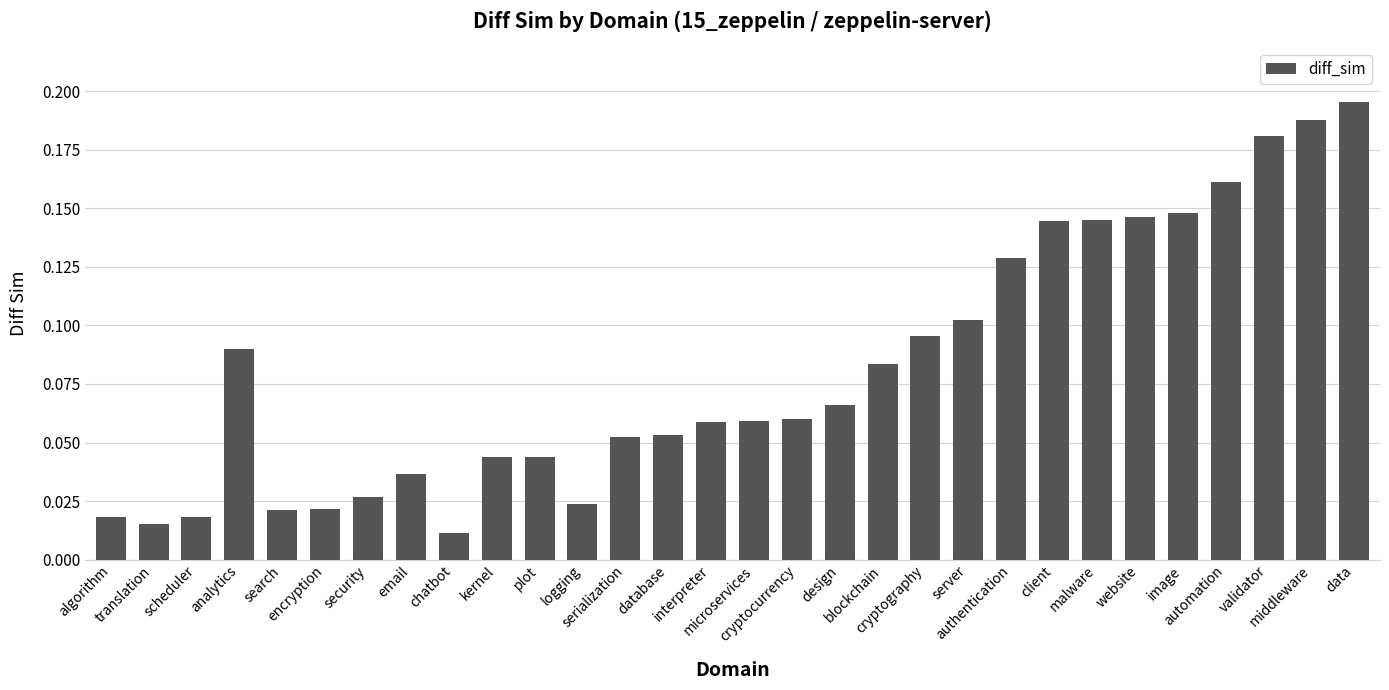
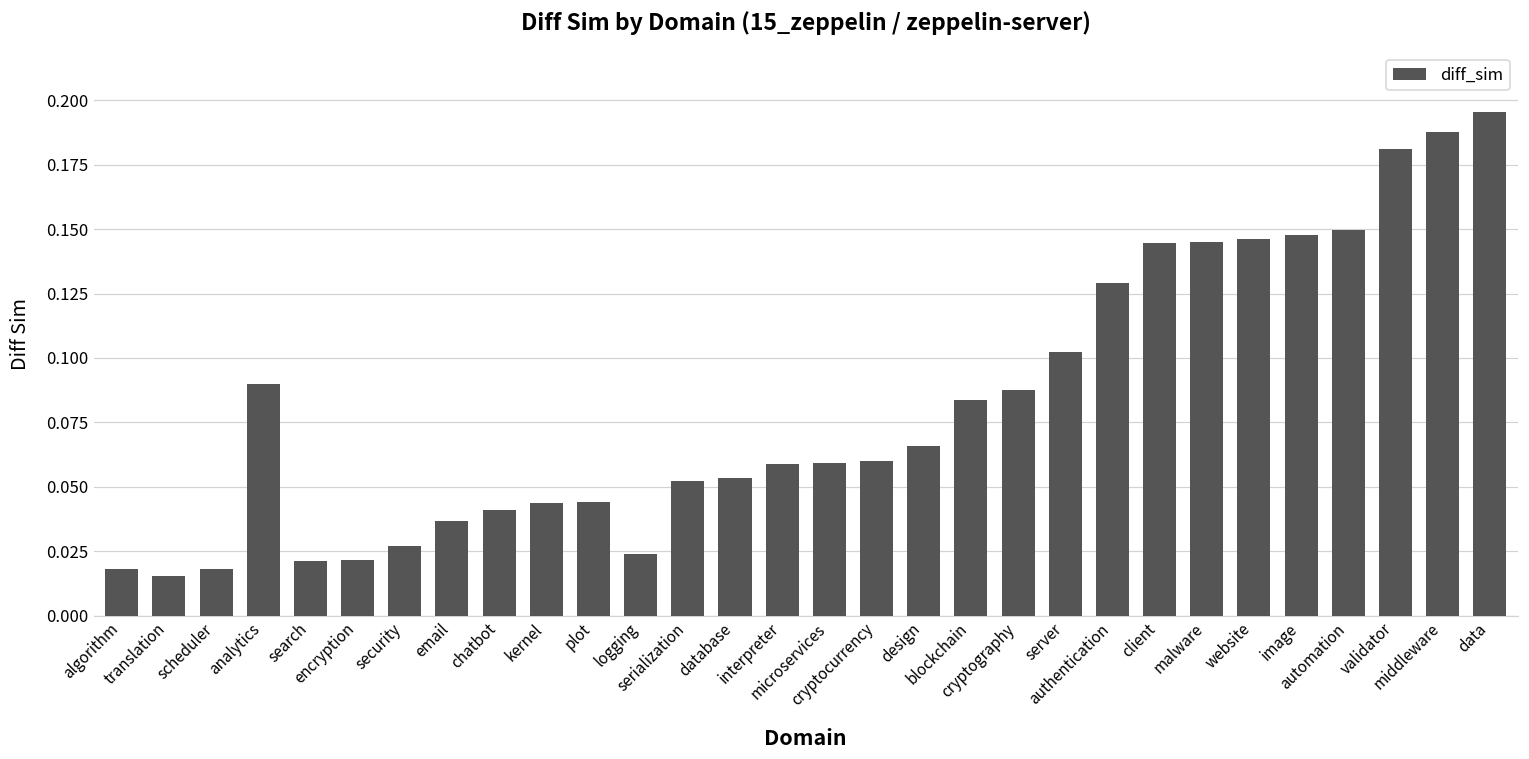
  {
    "algorithm": 0.018,
    "translation": 0.015,
    "scheduler": 0.018,
    "analytics": 0.090,
    "search": 0.021,
    "encryption": 0.021,
    "security": 0.027,
    "email": 0.037,
-   "chatbot": 0.011,
+   "chatbot": 0.041,
    "kernel": 0.044,
    "plot": 0.044,
    "logging": 0.024,
    "serialization": 0.052,
    "database": 0.053,
    "interpreter": 0.059,
    "microservices": 0.059,
    "cryptocurrency": 0.060,
    "design": 0.066,
    "blockchain": 0.083,
-   "cryptography": 0.095,
+   "cryptography": 0.087,
    "server": 0.102,
    "authentication": 0.129,
    "client": 0.145,
    "malware": 0.145,
    "website": 0.146,
    "image": 0.148,
-   "automation": 0.161,
+   "automation": 0.150,
    "validator": 0.181,
    "middleware": 0.188,
    "data": 0.196
  }
